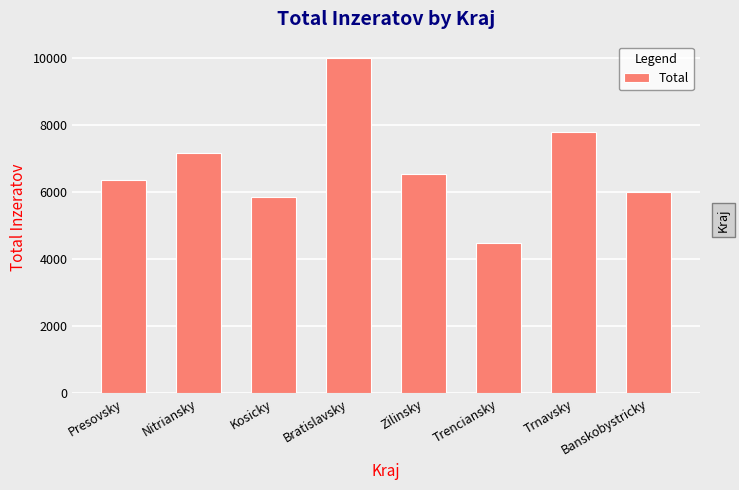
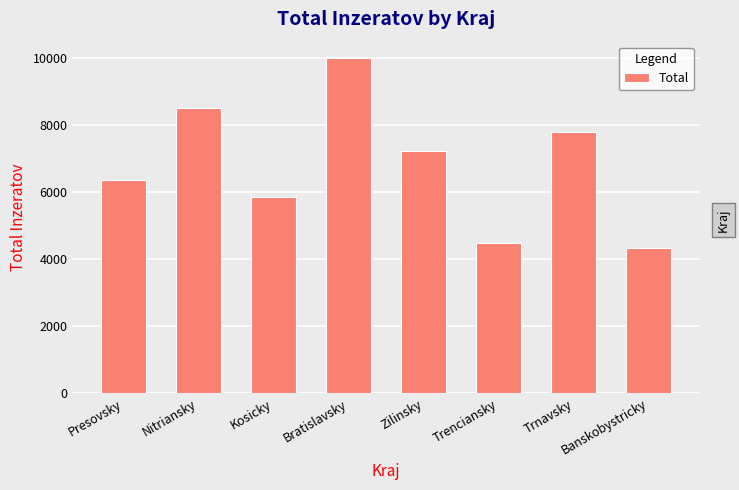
  {
    "Presovsky": 6400,
-   "Nitriansky": 7200,
+   "Nitriansky": 8500,
    "Kosicky": 5900,
    "Bratislavsky": 10000,
-   "Zilinsky": 6600,
+   "Zilinsky": 7200,
    "Trenciansky": 4500,
    "Trnavsky": 7800,
-   "Banskobystricky": 6000
+   "Banskobystricky": 4300
  }
